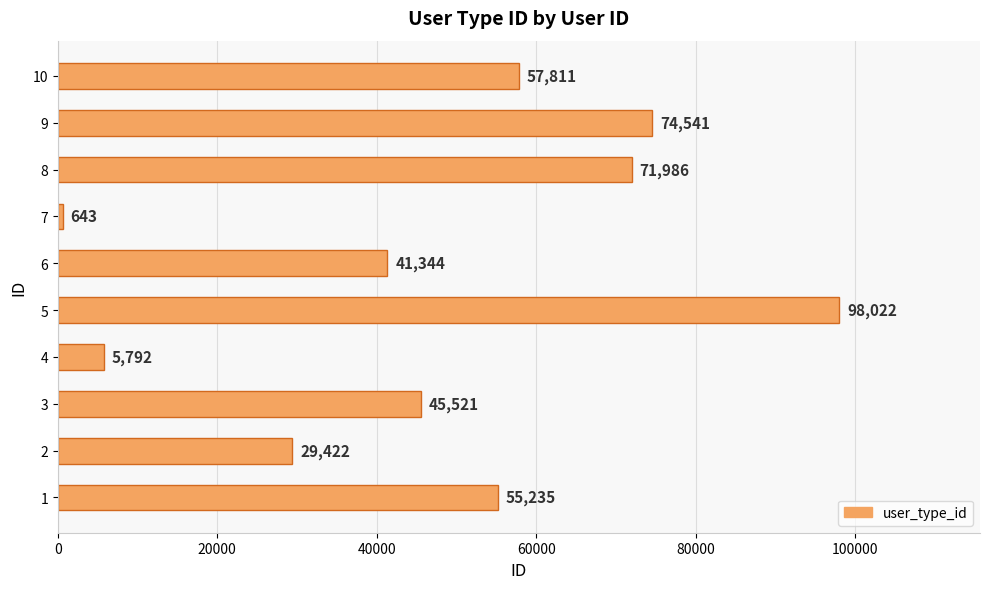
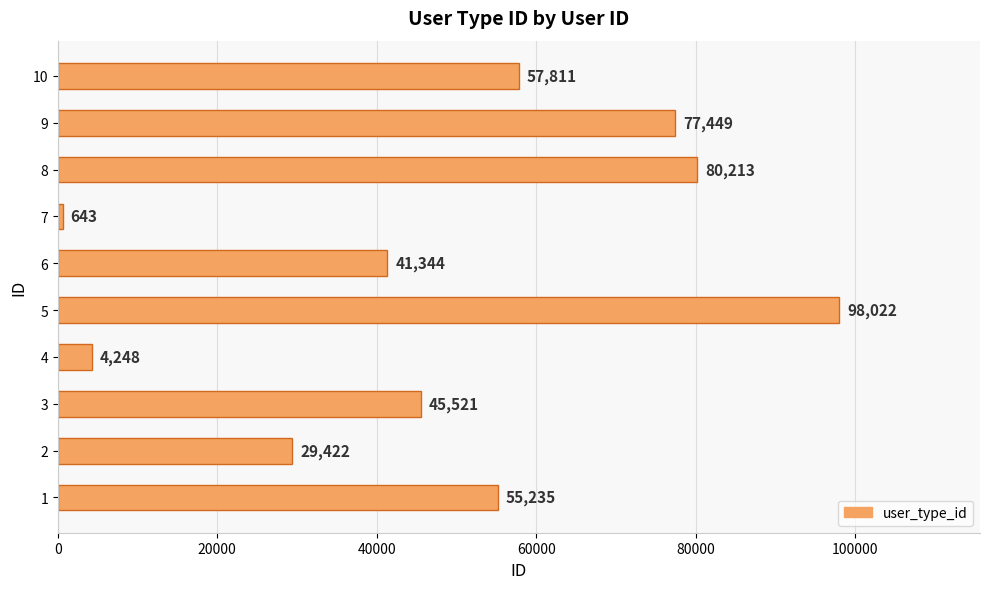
  {
    "10": "57,811",
-   "9": "74,541",
-   "8": "71,986",
+   "9": "77,449",
+   "8": "80,213",
    "7": "643",
    "6": "41,344",
    "5": "98,022",
-   "4": "5,792",
+   "4": "4,248",
    "3": "45,521",
    "2": "29,422",
    "1": "55,235"
  }
